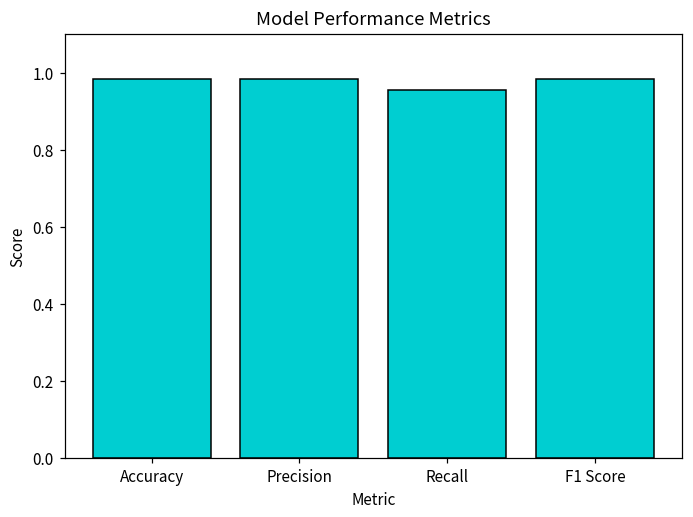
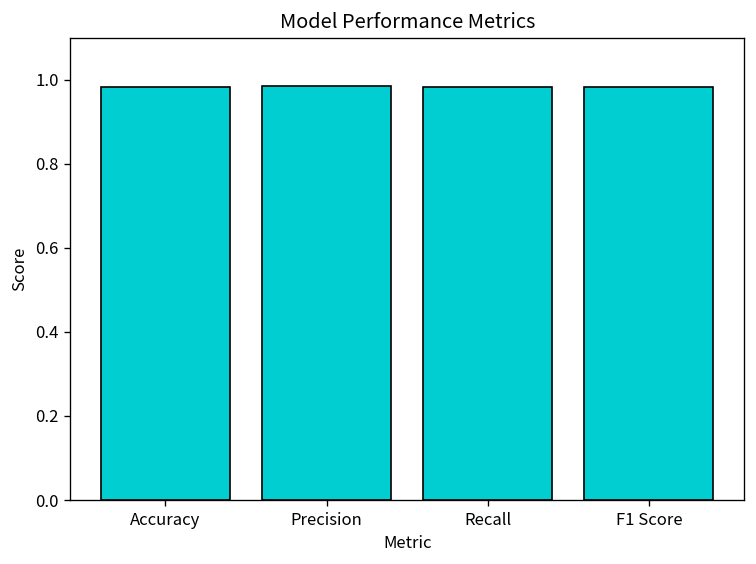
  {
    "Accuracy": 0.98,
    "Precision": 0.98,
-   "Recall": 0.96,
+   "Recall": 0.98,
    "F1 Score": 0.98
  }
